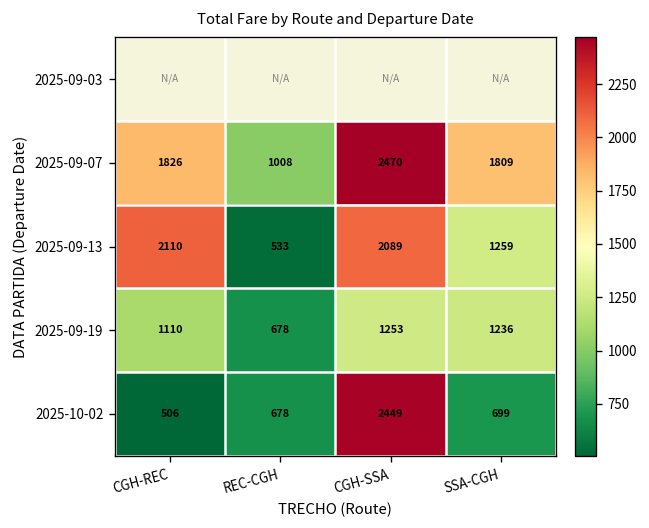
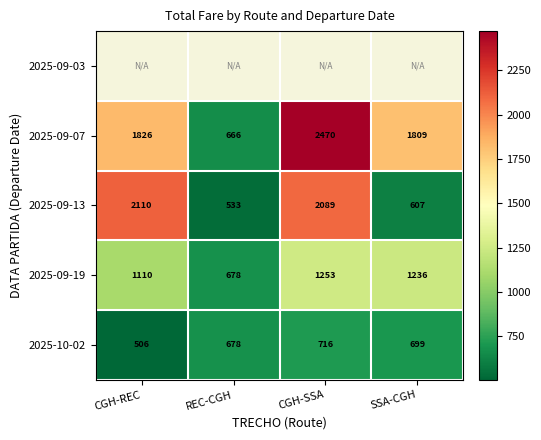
  {
    "2025-09-07": {
      "CGH-REC": 1826,
-     "REC-CGH": 1008,
+     "REC-CGH": 666,
      "CGH-SSA": 2470,
      "SSA-CGH": 1809
    },
    "2025-09-13": {
      "CGH-REC": 2110,
      "REC-CGH": 533,
      "CGH-SSA": 2089,
-     "SSA-CGH": 1259
+     "SSA-CGH": 607
    },
    "2025-09-19": {
      "CGH-REC": 1110,
      "REC-CGH": 678,
      "CGH-SSA": 1253,
      "SSA-CGH": 1236
    },
    "2025-10-02": {
      "CGH-REC": 506,
      "REC-CGH": 678,
-     "CGH-SSA": 2449,
+     "CGH-SSA": 716,
      "SSA-CGH": 699
    }
  }
